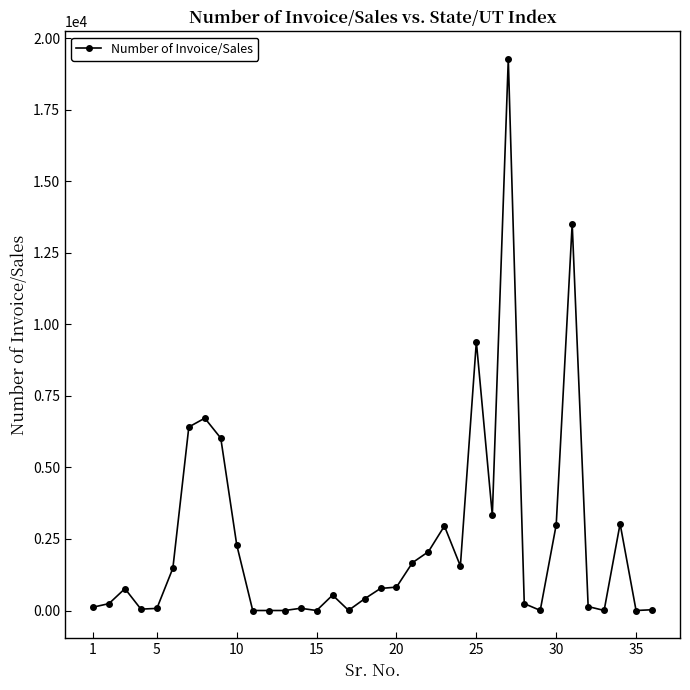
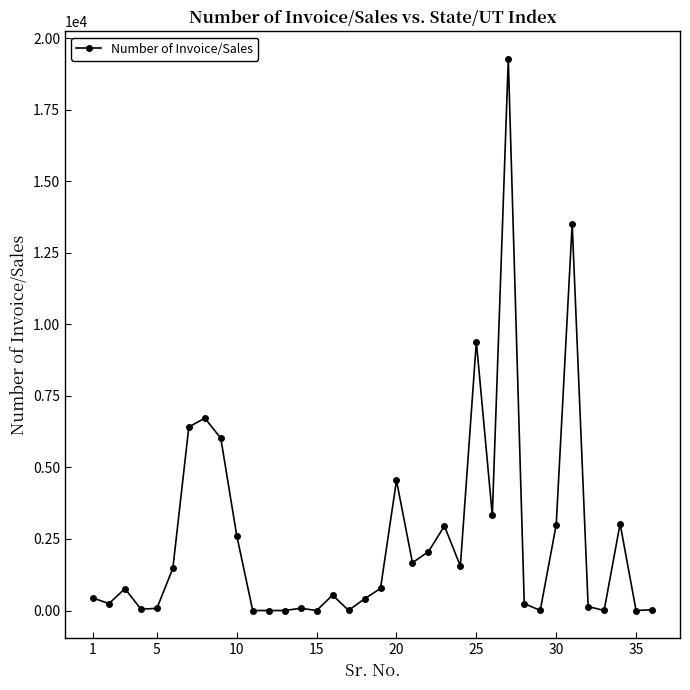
  {
-   "1": 100,
+   "1": 400,
    "5": 100,
-   "10": 2300,
+   "10": 2600,
    "15": 0,
-   "20": 800,
+   "20": 4500,
    "25": 9400,
    "30": 3000,
    "35": 0
  }
